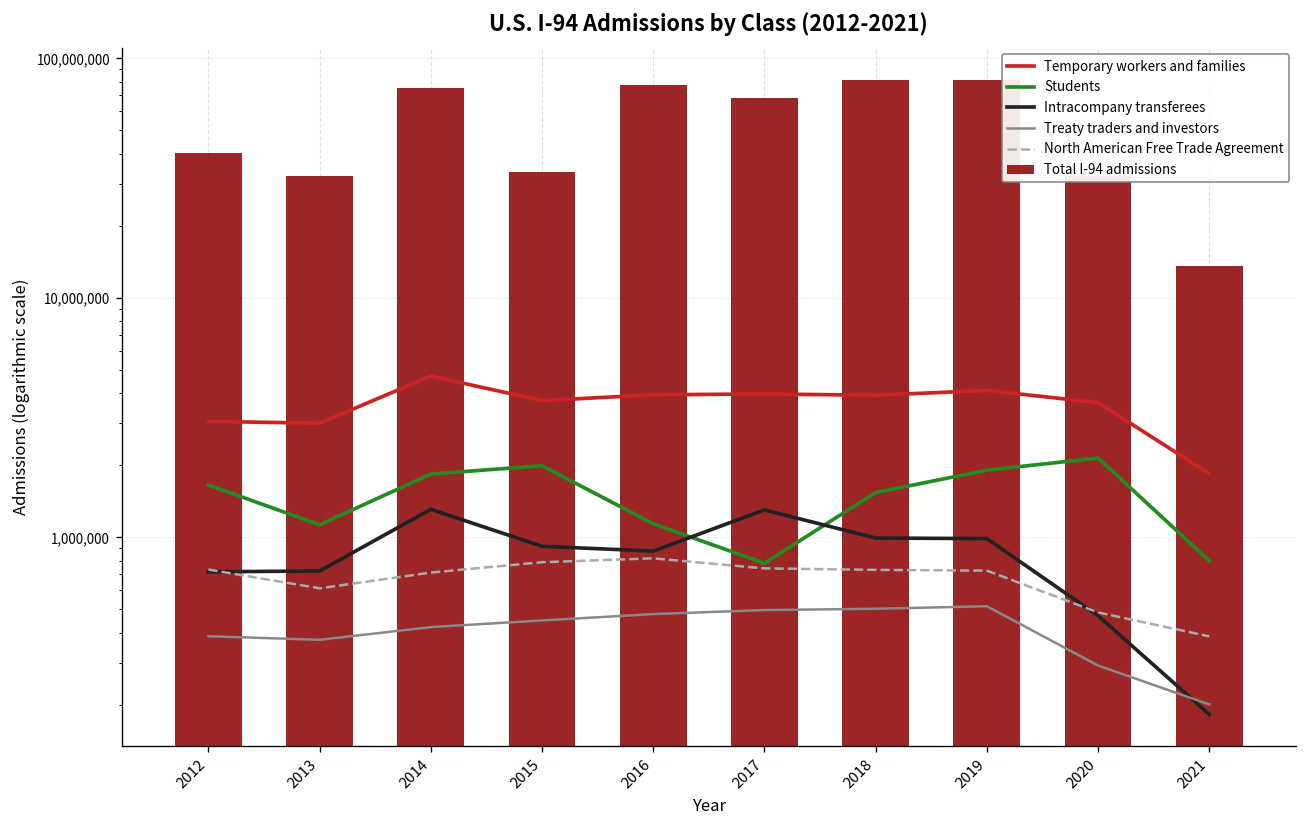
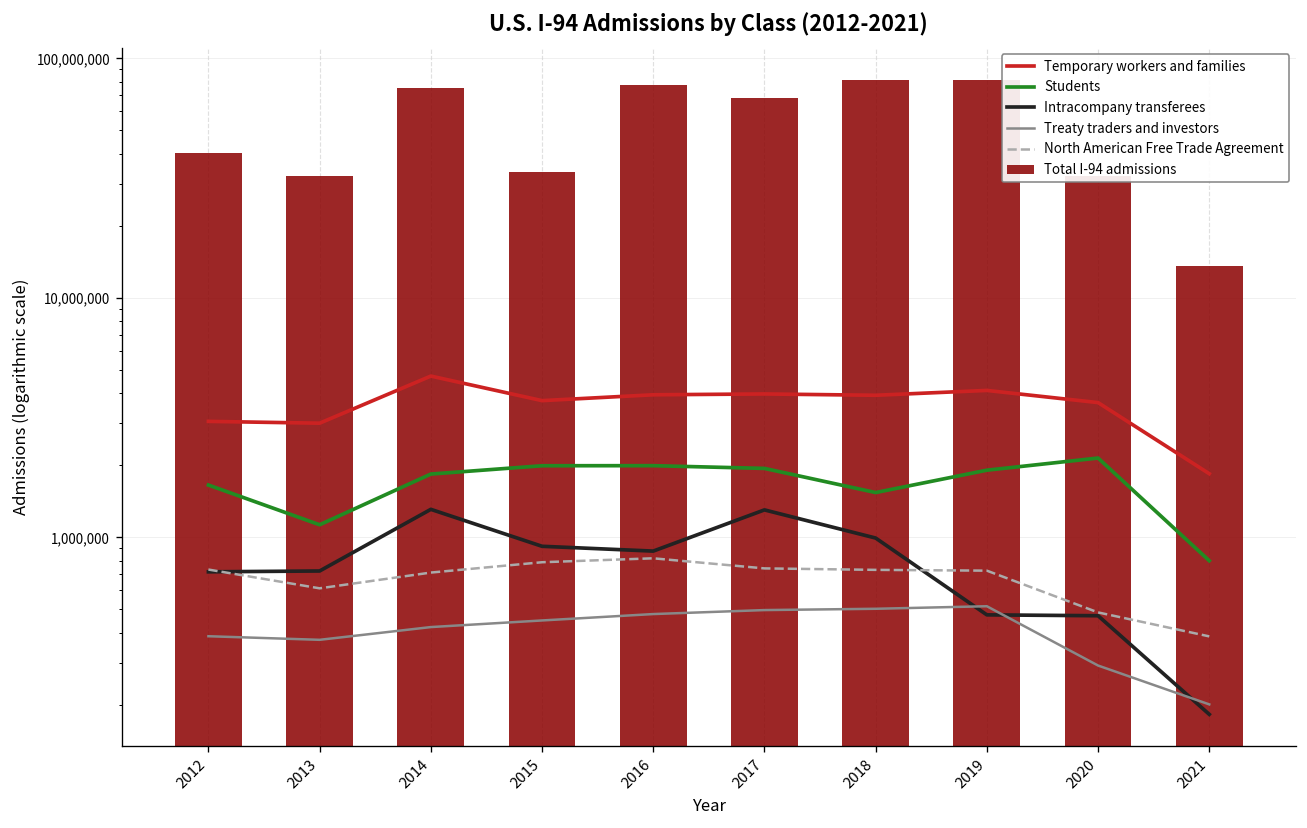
  {
    "Temporary workers and families": {
      "2012": "3,000,000",
      "2013": "3,000,000",
      "2014": "4,700,000",
      "2015": "3,700,000",
      "2016": "3,900,000",
      "2017": "4,000,000",
      "2018": "3,900,000",
      "2019": "4,100,000",
      "2020": "3,700,000",
      "2021": "1,800,000"
    },
    "Total I-94 admissions": {
      "2012": "40,000,000",
      "2013": "32,000,000",
      "2014": "75,000,000",
      "2015": "33,000,000",
      "2016": "77,000,000",
      "2017": "69,000,000",
      "2018": "81,000,000",
      "2019": "82,000,000",
      "2020": "32,000,000",
      "2021": "14,000,000"
    },
    "Students": {
      "2012": "1,700,000",
      "2013": "1,100,000",
      "2014": "1,800,000",
      "2015": "2,000,000",
-     "2016": "1,100,000",
-     "2017": "780,000",
+     "2016": "2,000,000",
+     "2017": "1,900,000",
      "2018": "1,500,000",
      "2019": "1,900,000",
      "2020": "2,100,000",
      "2021": "800,000"
    },
    "Intracompany transferees": {
      "2013": "720,000",
      "2014": "1,300,000",
      "2015": "900,000",
      "2016": "900,000",
      "2017": "1,300,000",
      "2018": "1,000,000",
-     "2019": "1,000,000",
+     "2019": "470,000",
      "2020": "470,000",
      "2021": "180,000"
    }
  }
